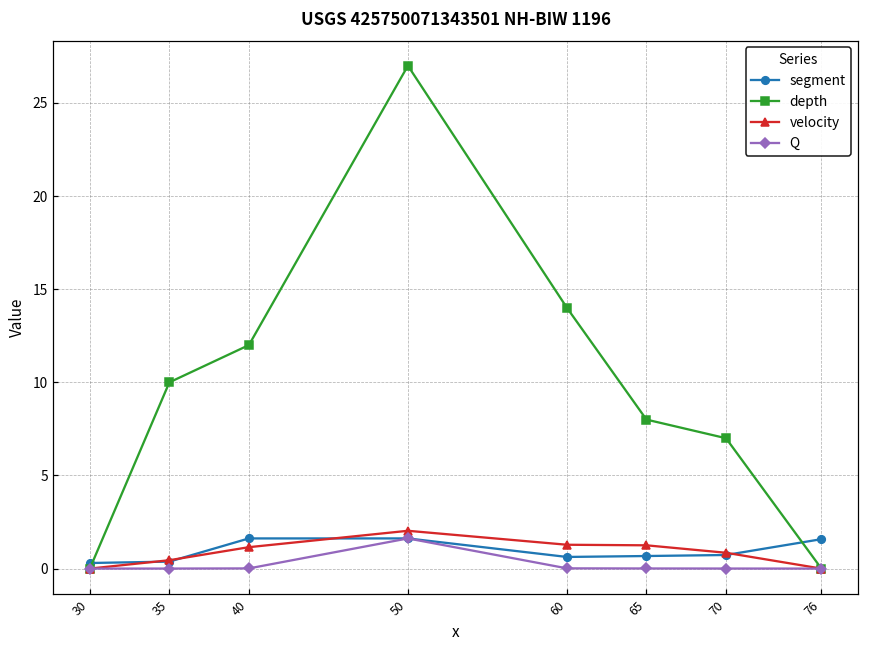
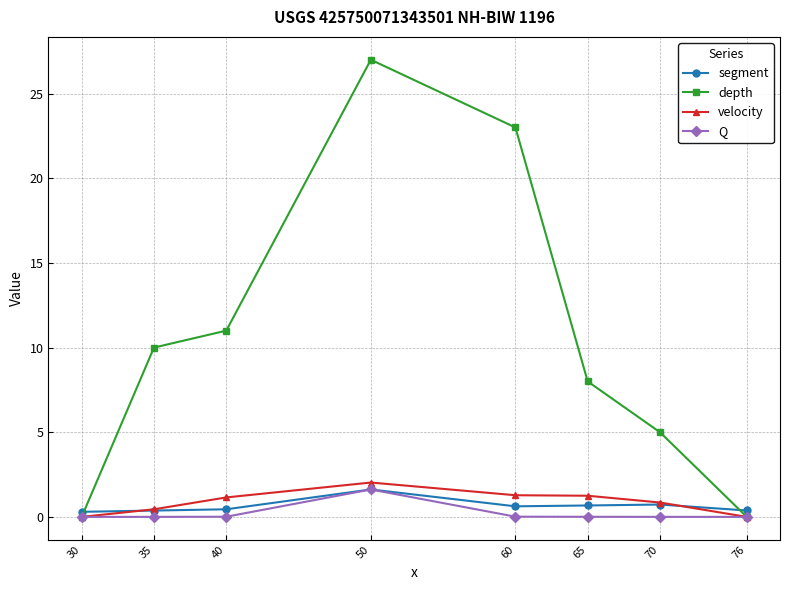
  {
    "segment": {
      "30": 0.3,
-     "40": 1.6,
+     "40": 0.5,
      "60": 0.6,
      "65": 0.7,
-     "76": 1.6
+     "76": 0.4
    },
    "depth": {
      "35": 10,
-     "40": 12,
+     "40": 11,
      "50": 27,
-     "60": 14,
+     "60": 23,
      "65": 8,
-     "70": 7
+     "70": 5
    },
    "velocity": {
      "40": 1.2,
      "50": 2.0,
      "60": 1.3,
      "65": 1.3
    },
    "Q": {
      "35": 0.0,
      "40": 0.0,
      "60": 0.0,
      "65": 0.0,
      "70": 0.0
    }
  }
